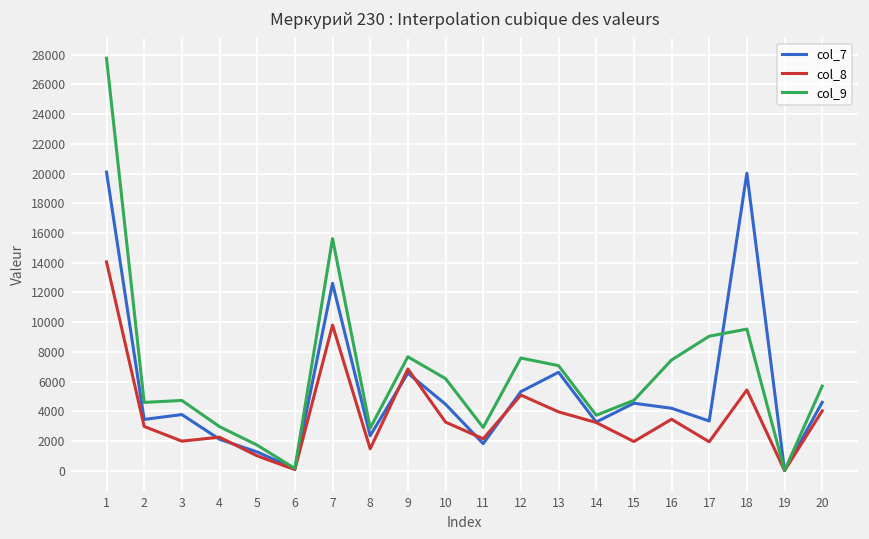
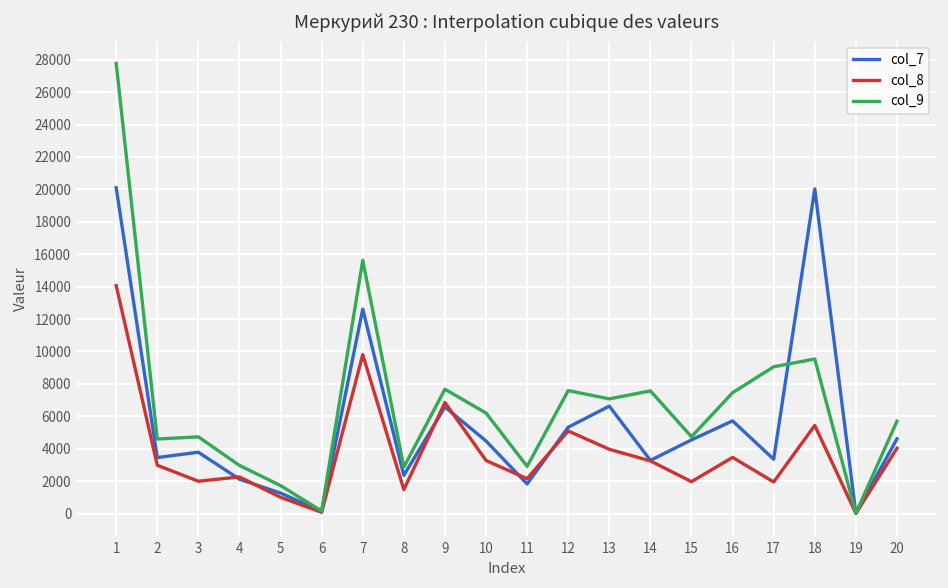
  {
    "col_7": {
      "1": 20100,
      "2": 3500,
      "3": 3800,
      "5": 1300,
      "7": 12600,
      "8": 2400,
      "9": 6600,
      "10": 4500,
      "11": 1800,
      "12": 5300,
      "13": 6600,
      "15": 4500,
-     "16": 4200,
+     "16": 5700,
      "17": 3300,
      "18": 20000,
      "20": 4600
    },
    "col_8": {
      "1": 14100,
      "2": 3000,
      "3": 2000,
      "5": 1000,
      "7": 9800,
      "8": 1500,
      "9": 6800,
      "10": 3300,
      "11": 2100,
      "12": 5100,
      "13": 4000,
      "15": 2000,
      "16": 3500,
      "17": 1900,
      "18": 5400,
      "20": 4000
    },
    "col_9": {
      "1": 27800,
      "2": 4600,
      "3": 4700,
      "4": 3000,
      "5": 1700,
      "7": 15600,
      "8": 2900,
      "9": 7700,
      "10": 6200,
      "11": 2900,
      "12": 7600,
      "13": 7100,
-     "14": 3700,
+     "14": 7600,
      "15": 4700,
      "16": 7500,
      "17": 9100,
      "18": 9500,
      "20": 5700
    }
  }
